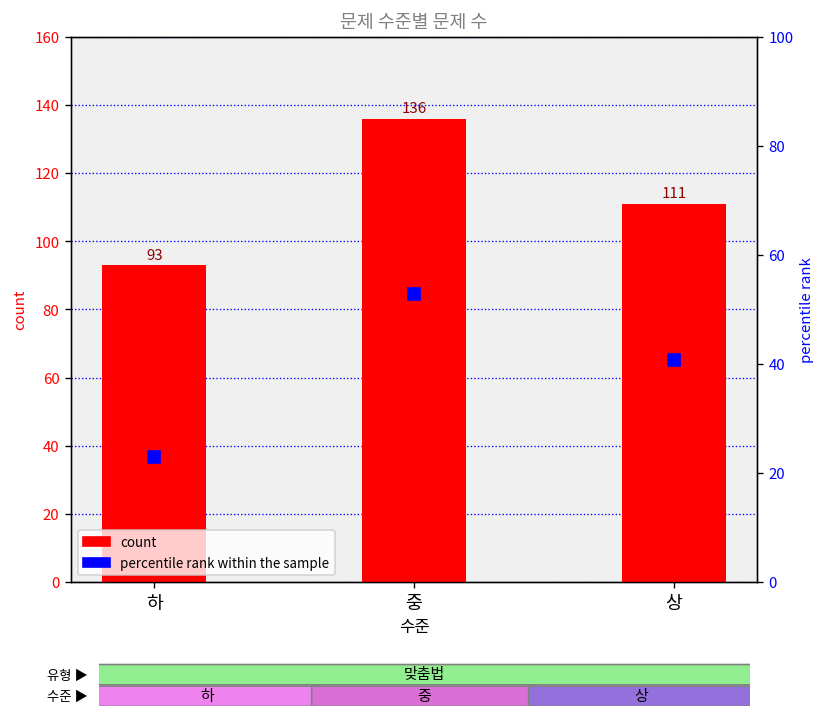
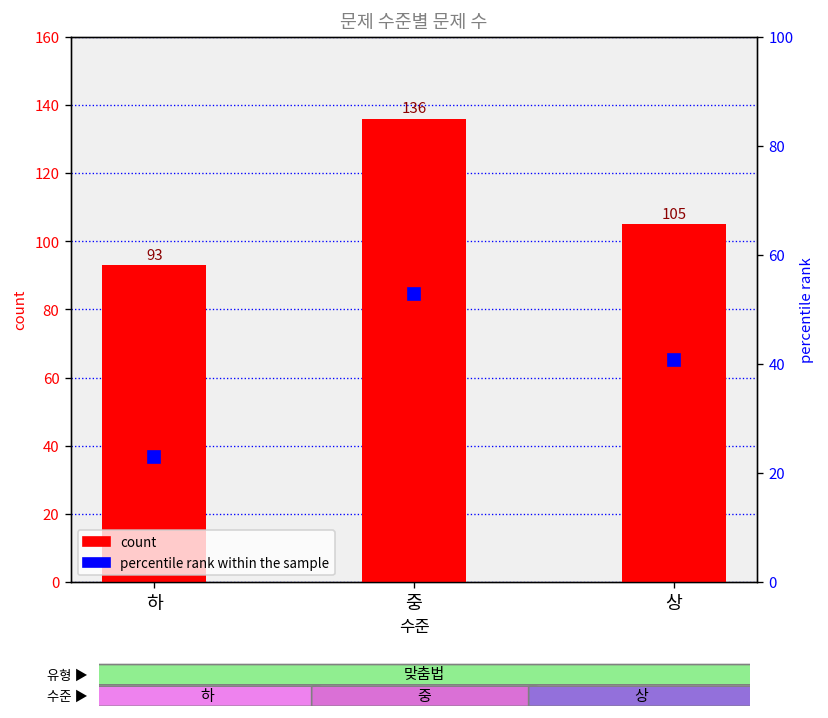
  {
    "count": {
      "하": 93,
      "중": 136,
-     "상": 111
+     "상": 105
    }
  }
